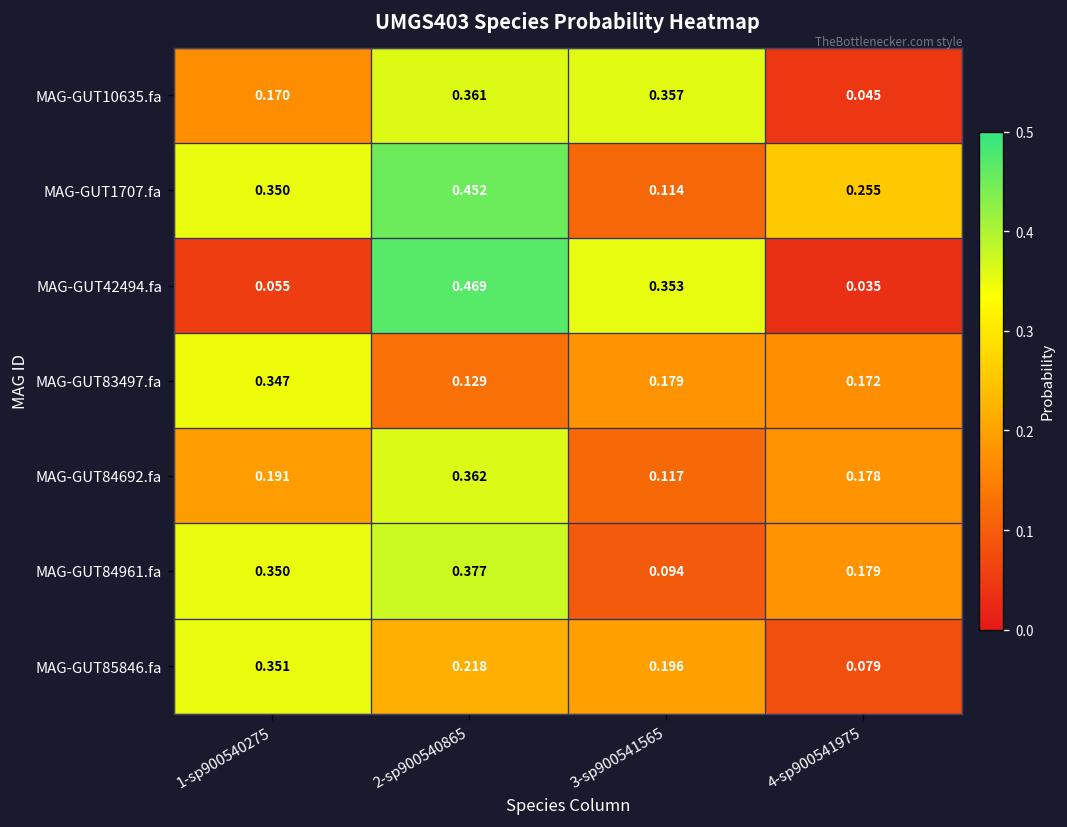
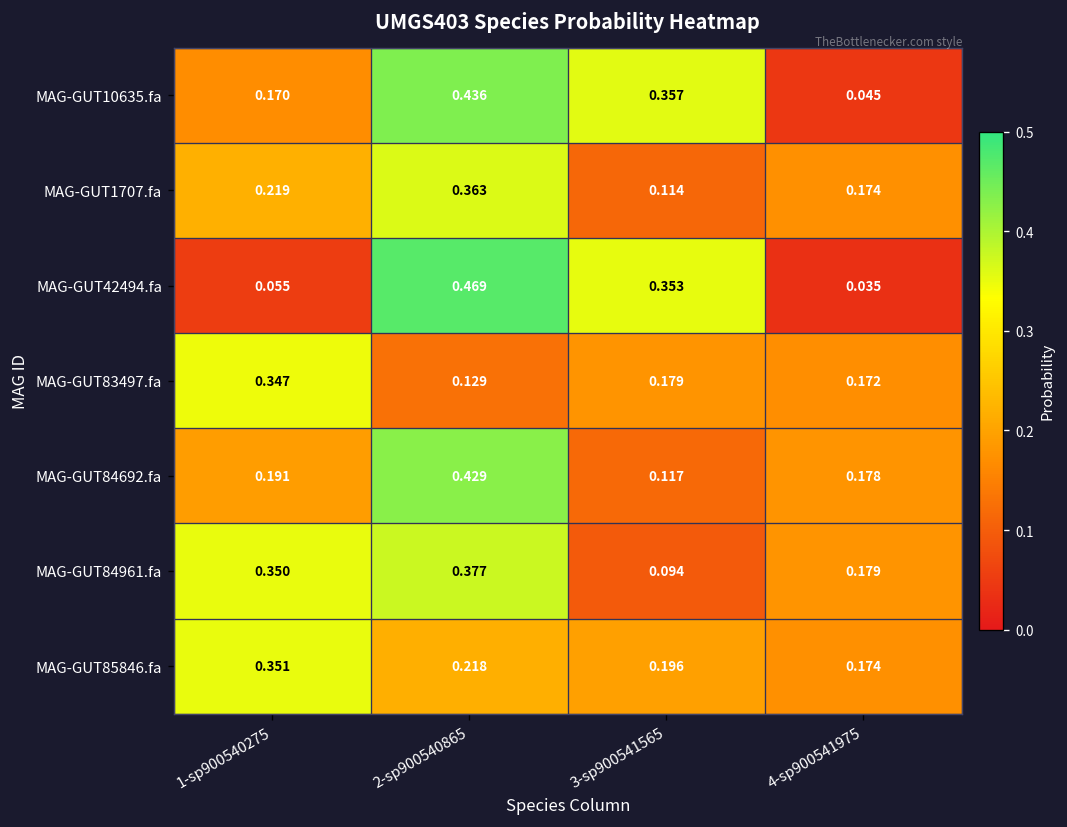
  {
    "MAG-GUT10635.fa": {
      "1-sp900540275": 0.170,
-     "2-sp900540865": 0.361,
+     "2-sp900540865": 0.436,
      "3-sp900541565": 0.357,
      "4-sp900541975": 0.045
    },
    "MAG-GUT1707.fa": {
-     "1-sp900540275": 0.350,
-     "2-sp900540865": 0.452,
+     "1-sp900540275": 0.219,
+     "2-sp900540865": 0.363,
      "3-sp900541565": 0.114,
-     "4-sp900541975": 0.255
+     "4-sp900541975": 0.174
    },
    "MAG-GUT42494.fa": {
      "1-sp900540275": 0.055,
      "2-sp900540865": 0.469,
      "3-sp900541565": 0.353,
      "4-sp900541975": 0.035
    },
    "MAG-GUT83497.fa": {
      "1-sp900540275": 0.347,
      "2-sp900540865": 0.129,
      "3-sp900541565": 0.179,
      "4-sp900541975": 0.172
    },
    "MAG-GUT84692.fa": {
      "1-sp900540275": 0.191,
-     "2-sp900540865": 0.362,
+     "2-sp900540865": 0.429,
      "3-sp900541565": 0.117,
      "4-sp900541975": 0.178
    },
    "MAG-GUT84961.fa": {
      "1-sp900540275": 0.350,
      "2-sp900540865": 0.377,
      "3-sp900541565": 0.094,
      "4-sp900541975": 0.179
    },
    "MAG-GUT85846.fa": {
      "1-sp900540275": 0.351,
      "2-sp900540865": 0.218,
      "3-sp900541565": 0.196,
-     "4-sp900541975": 0.079
+     "4-sp900541975": 0.174
    }
  }
